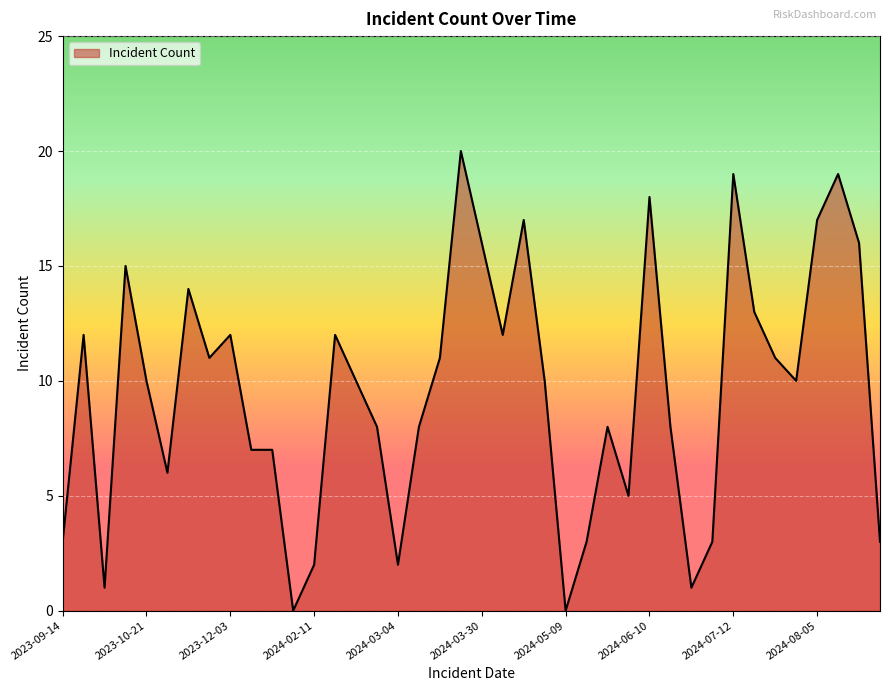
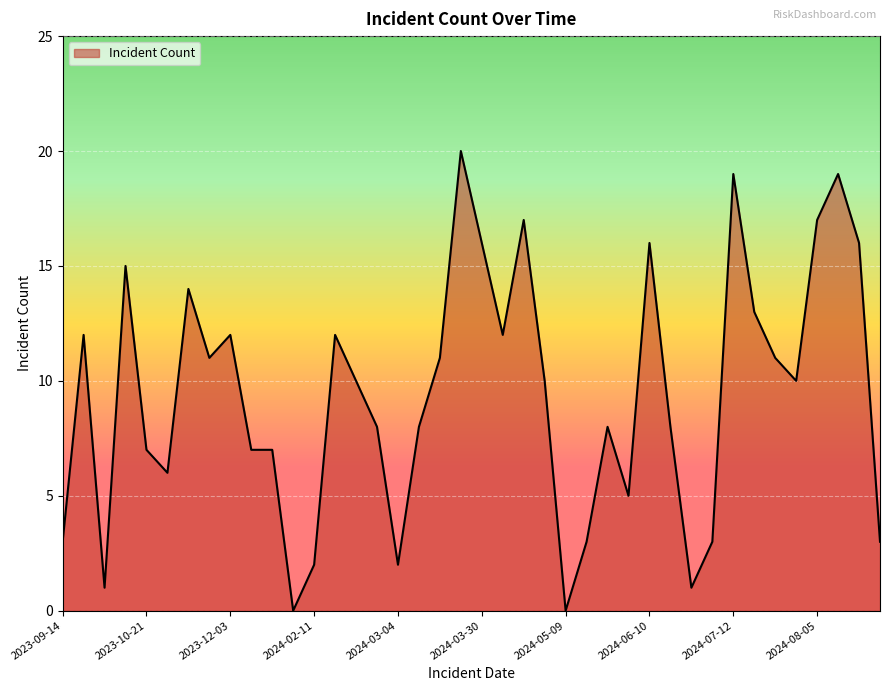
  {
    "2023-09-14": 3,
-   "2023-10-21": 10,
+   "2023-10-21": 7,
    "2023-12-03": 12,
    "2024-02-11": 2,
    "2024-03-30": 16,
    "2024-05-09": 0,
-   "2024-06-10": 18,
+   "2024-06-10": 16,
    "2024-07-12": 19,
    "2024-08-05": 17
  }
